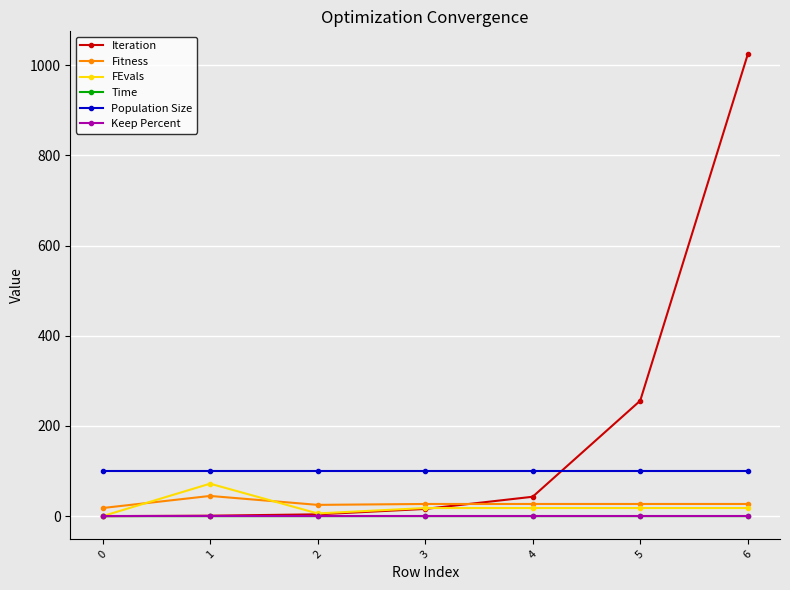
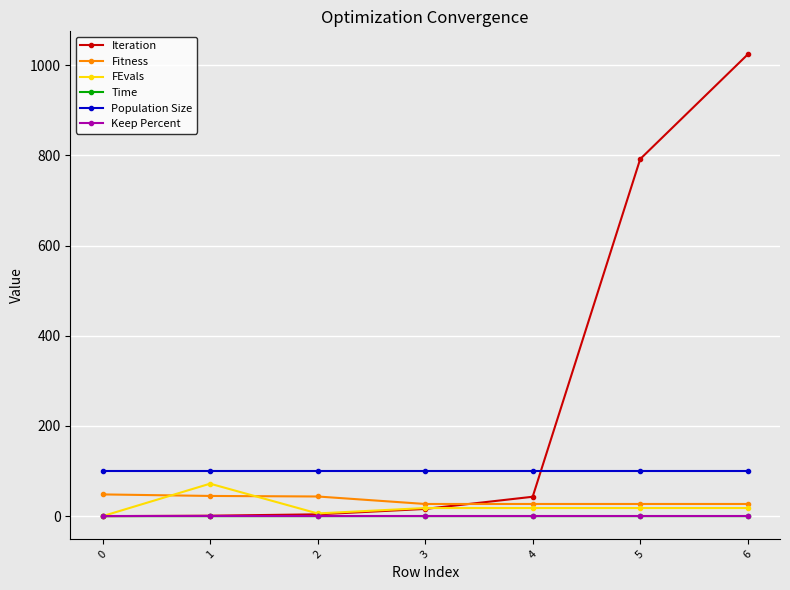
  {
    "Iteration": {
      "4": 40,
-     "5": 260,
+     "5": 790,
      "6": 1020
    },
    "Fitness": {
-     "0": 20,
+     "0": 50,
      "1": 40,
-     "2": 30,
+     "2": 40,
      "3": 30,
      "4": 30,
      "5": 30,
      "6": 30
    },
    "FEvals": {
      "1": 70,
      "4": 20,
      "5": 20,
      "6": 20
    },
    "Keep Percent": {
      "3": 0,
      "4": 0,
      "5": 0,
      "6": 0
    },
    "Population Size": {
      "0": 100,
      "1": 100,
      "2": 100,
      "3": 100,
      "4": 100,
      "5": 100,
      "6": 100
    }
  }
